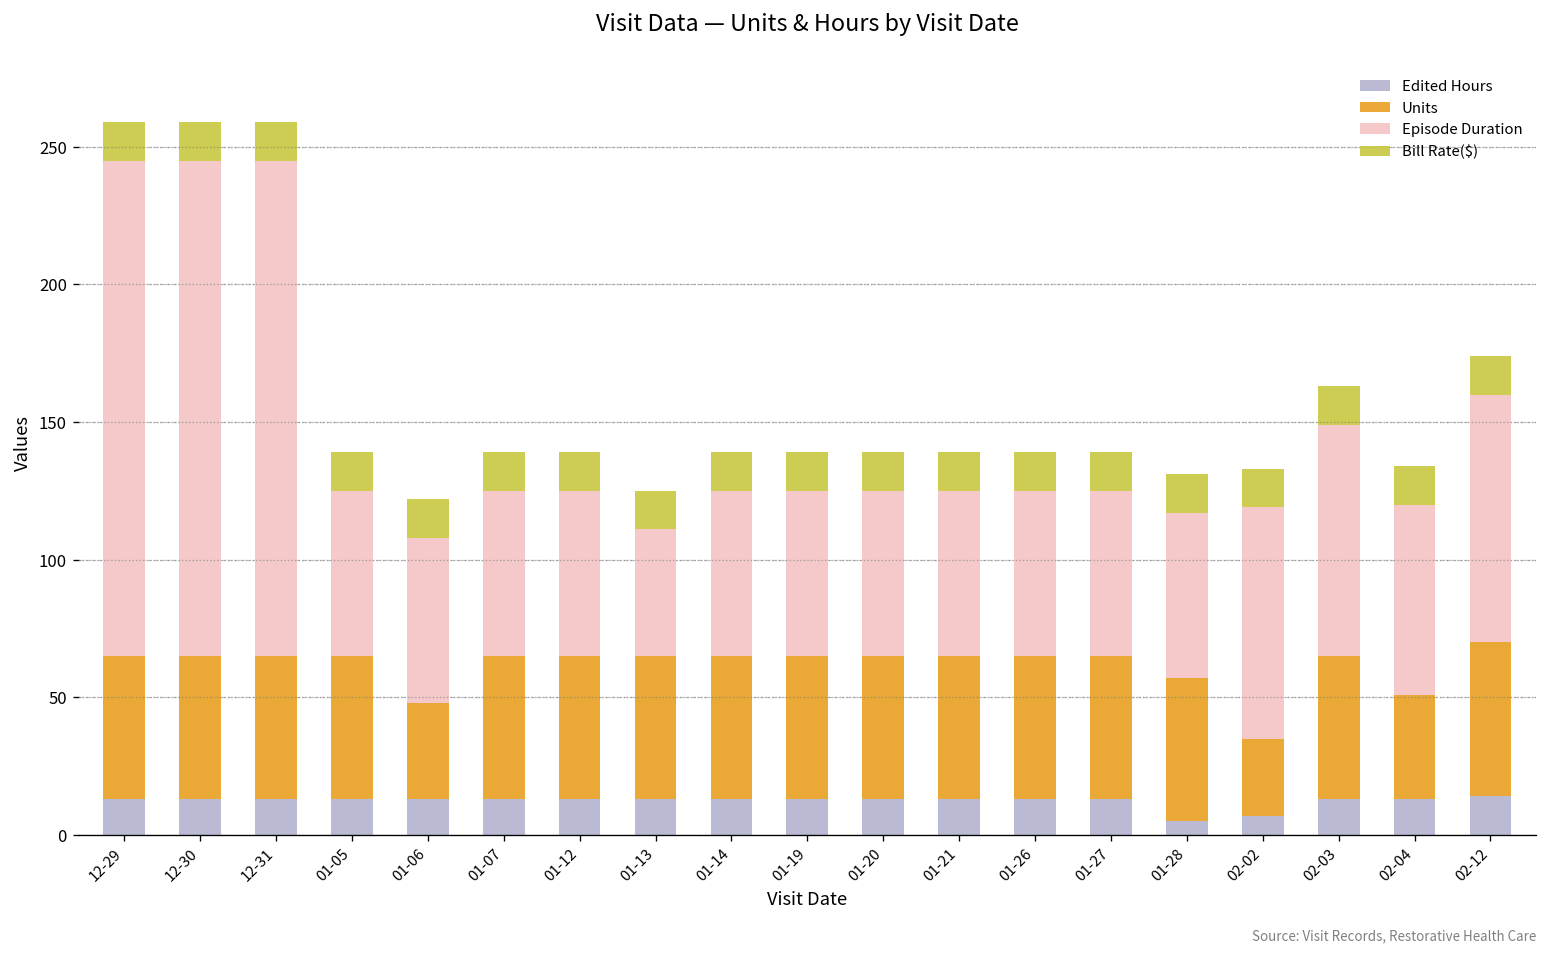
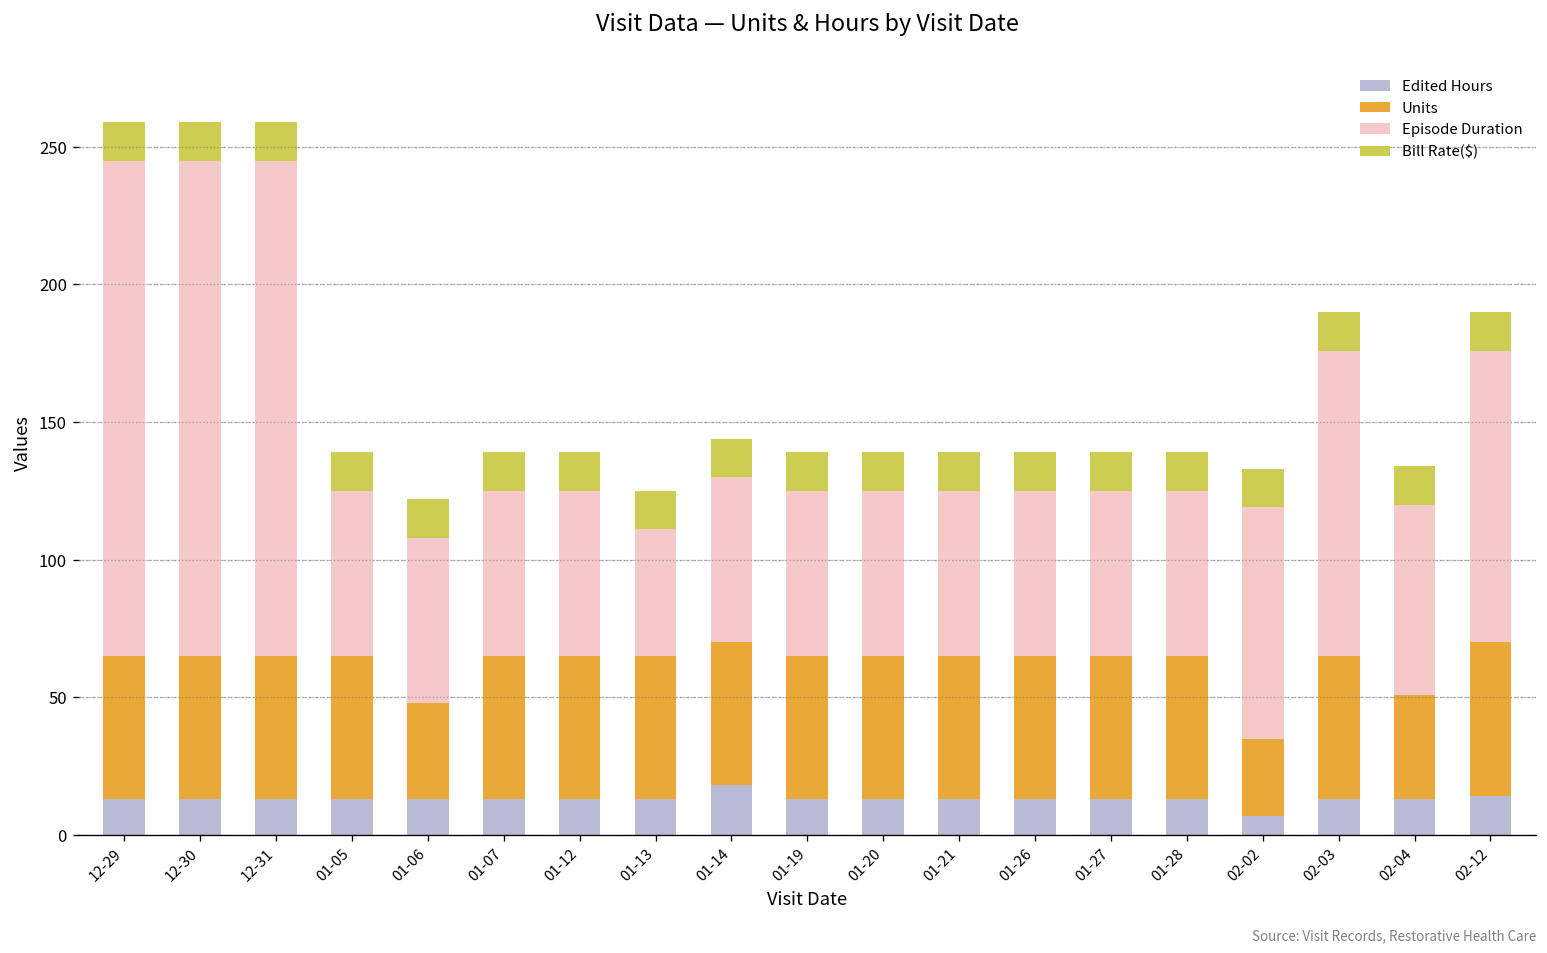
  {
    "Edited Hours": {
      "12-29": 13,
      "12-30": 13,
      "12-31": 13,
      "01-05": 13,
      "01-06": 13,
      "01-07": 13,
      "01-12": 13,
      "01-13": 13,
-     "01-14": 13,
+     "01-14": 18,
      "01-19": 13,
      "01-20": 13,
      "01-21": 13,
      "01-26": 13,
      "01-27": 13,
-     "01-28": 5,
+     "01-28": 13,
      "02-02": 7,
      "02-03": 13,
      "02-04": 13,
      "02-12": 14
    },
    "Units": {
      "12-29": 52,
      "12-30": 52,
      "12-31": 52,
      "01-05": 52,
      "01-06": 35,
      "01-07": 52,
      "01-12": 52,
      "01-13": 52,
      "01-14": 52,
      "01-19": 52,
      "01-20": 52,
      "01-21": 52,
      "01-26": 52,
      "01-27": 52,
      "01-28": 52,
      "02-02": 28,
      "02-03": 52,
      "02-04": 38,
      "02-12": 56
    },
    "Episode Duration": {
      "12-29": 180,
      "12-30": 180,
      "12-31": 180,
      "01-05": 60,
      "01-06": 60,
      "01-07": 60,
      "01-12": 60,
      "01-13": 46,
      "01-14": 60,
      "01-19": 60,
      "01-20": 60,
      "01-21": 60,
      "01-26": 60,
      "01-27": 60,
      "01-28": 60,
      "02-02": 84,
-     "02-03": 84,
+     "02-03": 111,
      "02-04": 69,
-     "02-12": 90
+     "02-12": 106
    },
    "Bill Rate($)": {
      "12-29": 14,
      "12-30": 14,
      "12-31": 14,
      "01-05": 14,
      "01-06": 14,
      "01-07": 14,
      "01-12": 14,
      "01-13": 14,
      "01-14": 14,
      "01-19": 14,
      "01-20": 14,
      "01-21": 14,
      "01-26": 14,
      "01-27": 14,
      "01-28": 14,
      "02-02": 14,
      "02-03": 14,
      "02-04": 14,
      "02-12": 14
    }
  }
